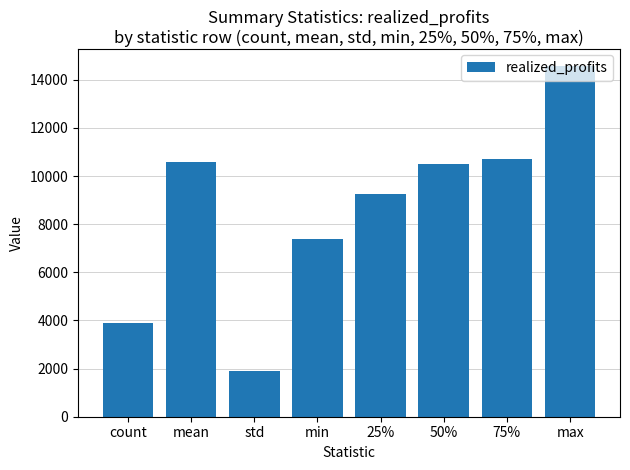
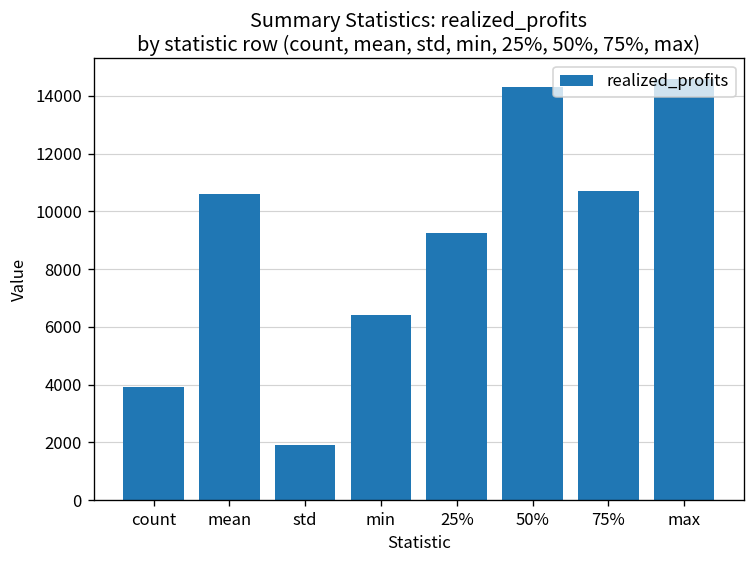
  {
    "count": 3900,
    "mean": 10600,
    "std": 1900,
-   "min": 7400,
+   "min": 6400,
    "25%": 9200,
-   "50%": 10500,
+   "50%": 14300,
    "75%": 10700
  }
